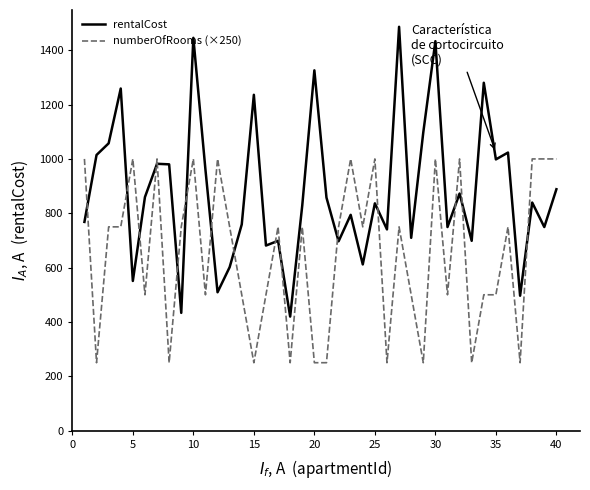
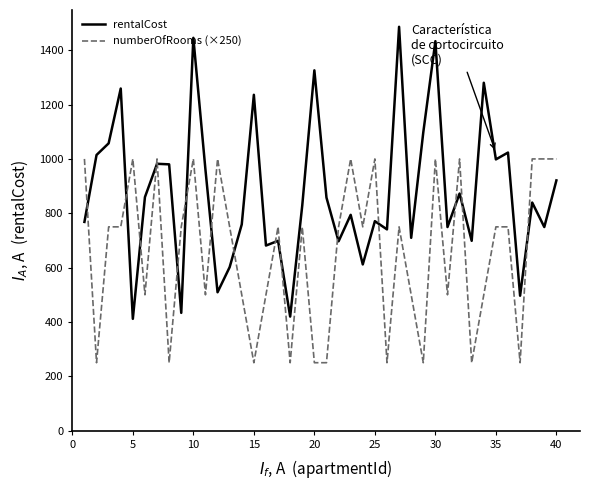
  {
    "rentalCost": {
-     "5": 550,
+     "5": 410,
      "10": 1450,
      "15": 1240,
      "20": 1330,
-     "25": 840,
+     "25": 770,
      "30": 1430,
      "35": 1000,
-     "40": 890
+     "40": 920
    },
    "numberOfRooms (×250)": {
      "5": 1000,
      "10": 1000,
      "15": 250,
      "20": 250,
      "25": 1000,
      "30": 1000,
-     "35": 500,
+     "35": 750,
      "40": 1000
    }
  }
